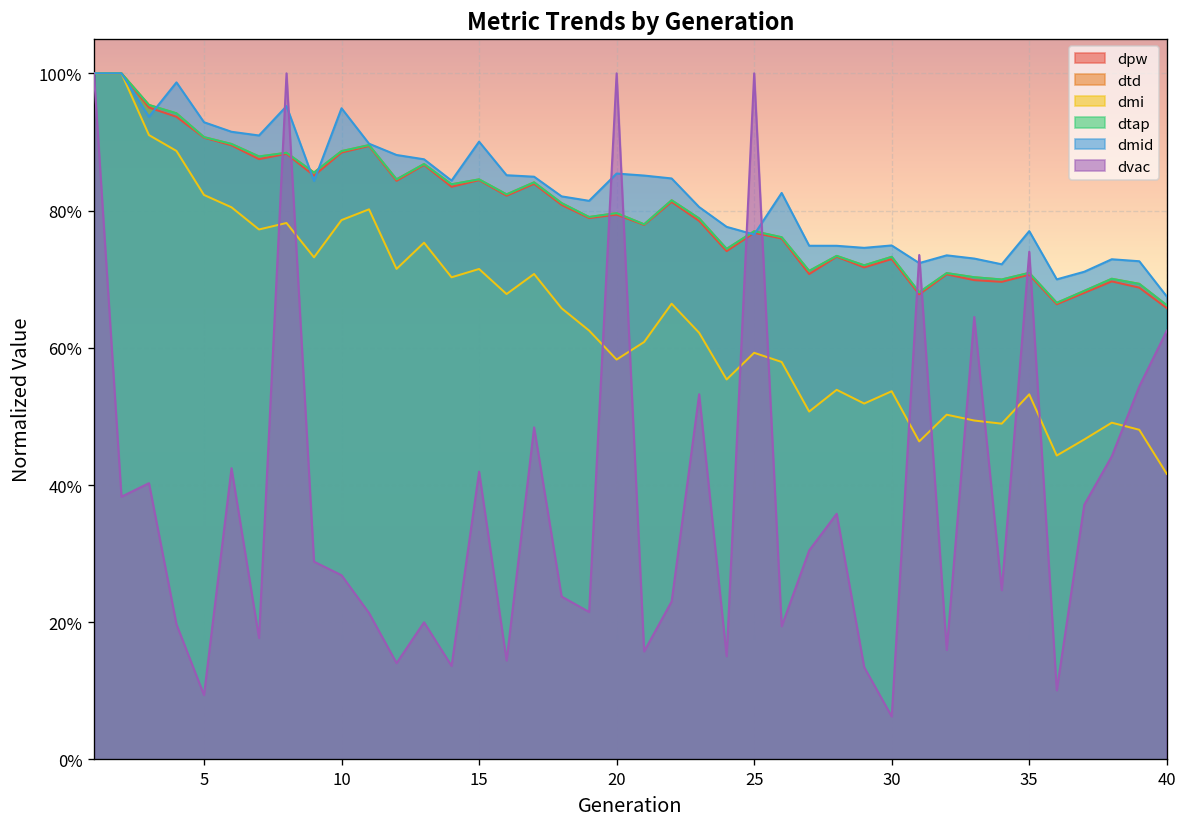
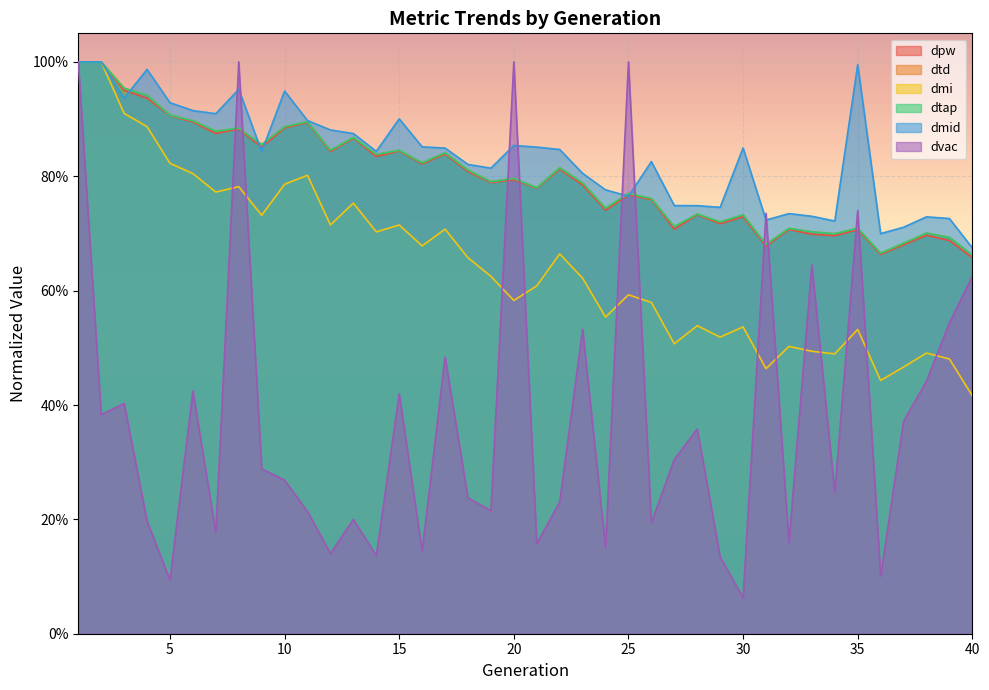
  {
    "dmi": {
      "5": "82%",
      "10": "79%",
      "15": "71%",
      "20": "58%",
      "25": "59%",
      "30": "54%",
      "35": "53%",
      "40": "42%"
    },
    "dmid": {
      "5": "93%",
      "10": "95%",
      "15": "90%",
      "20": "85%",
-     "30": "75%",
-     "35": "77%",
+     "30": "85%",
+     "35": "100%",
      "40": "67%"
    },
    "dvac": {
      "5": "9%",
      "10": "27%",
      "15": "42%",
      "20": "100%",
      "25": "100%",
      "30": "6%",
      "35": "74%",
      "40": "62%"
    }
  }
